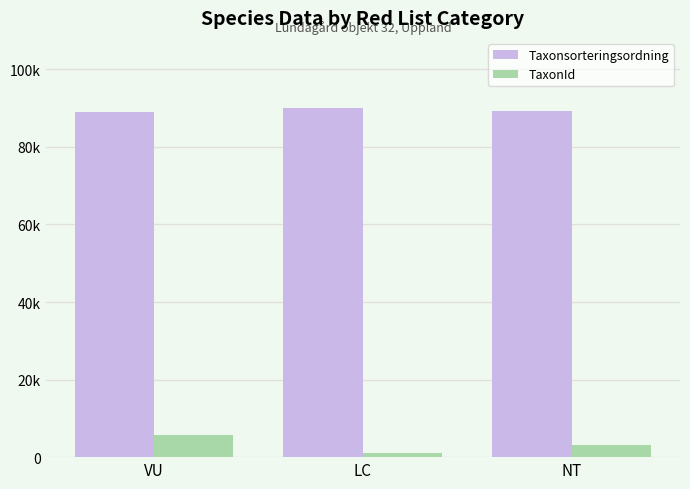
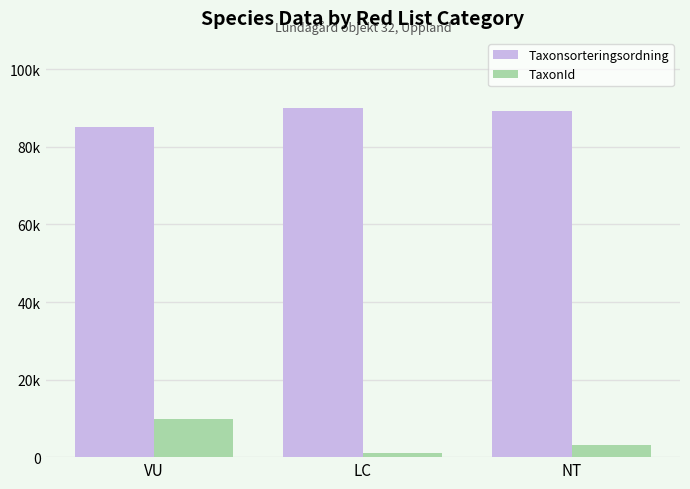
  {
    "Taxonsorteringsordning": {
-     "VU": 89000,
+     "VU": 85000,
      "LC": 90000,
      "NT": 89000
    },
    "TaxonId": {
-     "VU": 6000,
+     "VU": 10000,
      "LC": 1000,
      "NT": 3000
    }
  }
